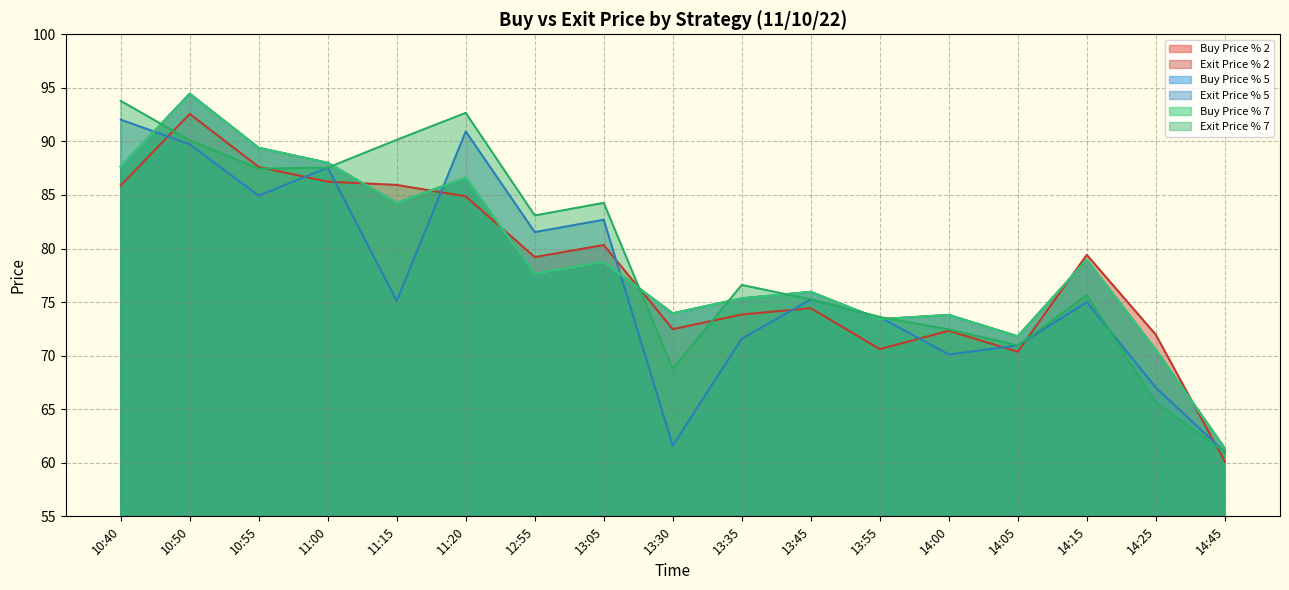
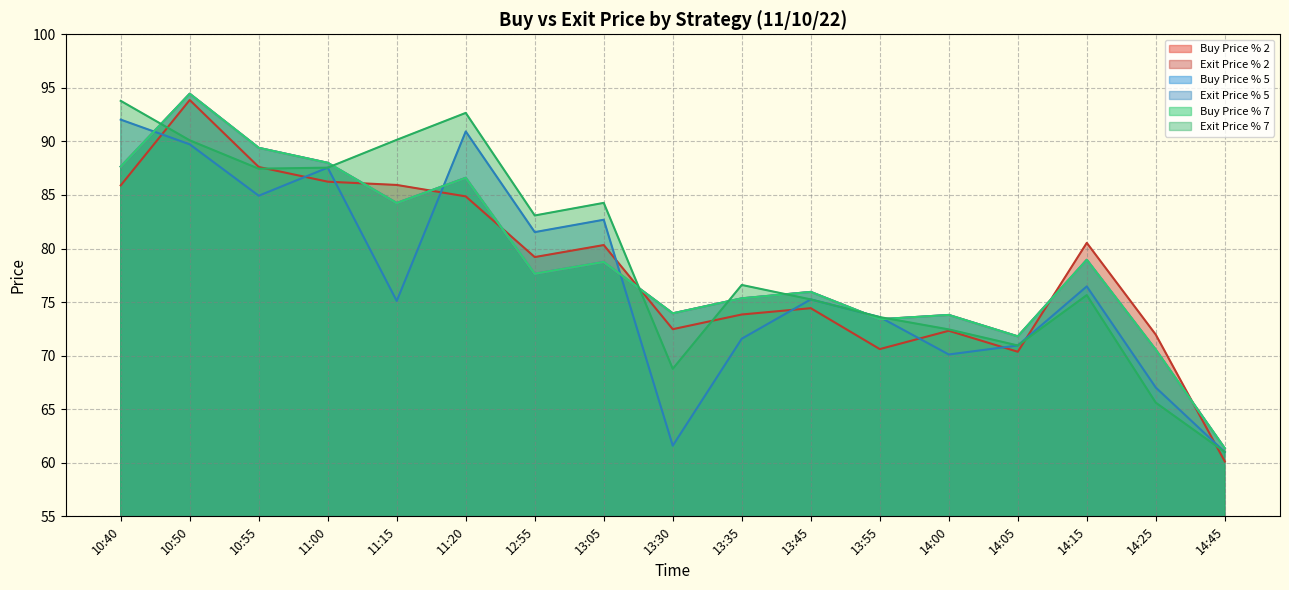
  {
    "Exit Price % 2": {
      "10:40": 85.9,
-     "10:50": 92.6,
+     "10:50": 93.9,
      "11:00": 86.2,
      "11:15": 85.9,
      "11:20": 84.9,
      "12:55": 79.2,
      "13:05": 80.3,
      "13:30": 72.5,
      "13:35": 73.8,
      "13:45": 74.4,
      "13:55": 70.6,
      "14:05": 70.4,
-     "14:15": 79.4,
+     "14:15": 80.5,
      "14:25": 72.0,
      "14:45": 60.1
    },
    "Exit Price % 5": {
      "10:40": 92.0,
      "10:50": 89.7,
      "10:55": 84.9,
      "11:15": 75.1,
      "11:20": 90.9,
      "12:55": 81.5,
      "13:05": 82.7,
      "13:30": 61.6,
      "13:35": 71.6,
      "14:00": 70.1,
-     "14:15": 75.0,
+     "14:15": 76.5,
      "14:25": 67.0
    }
  }
